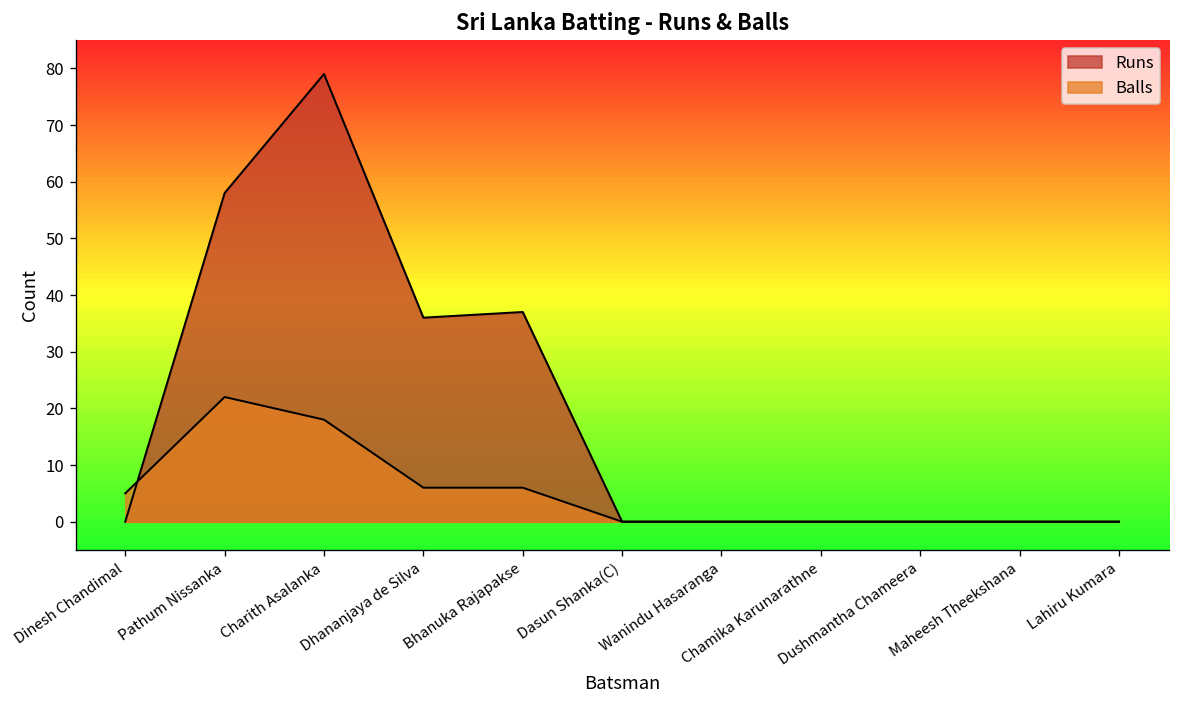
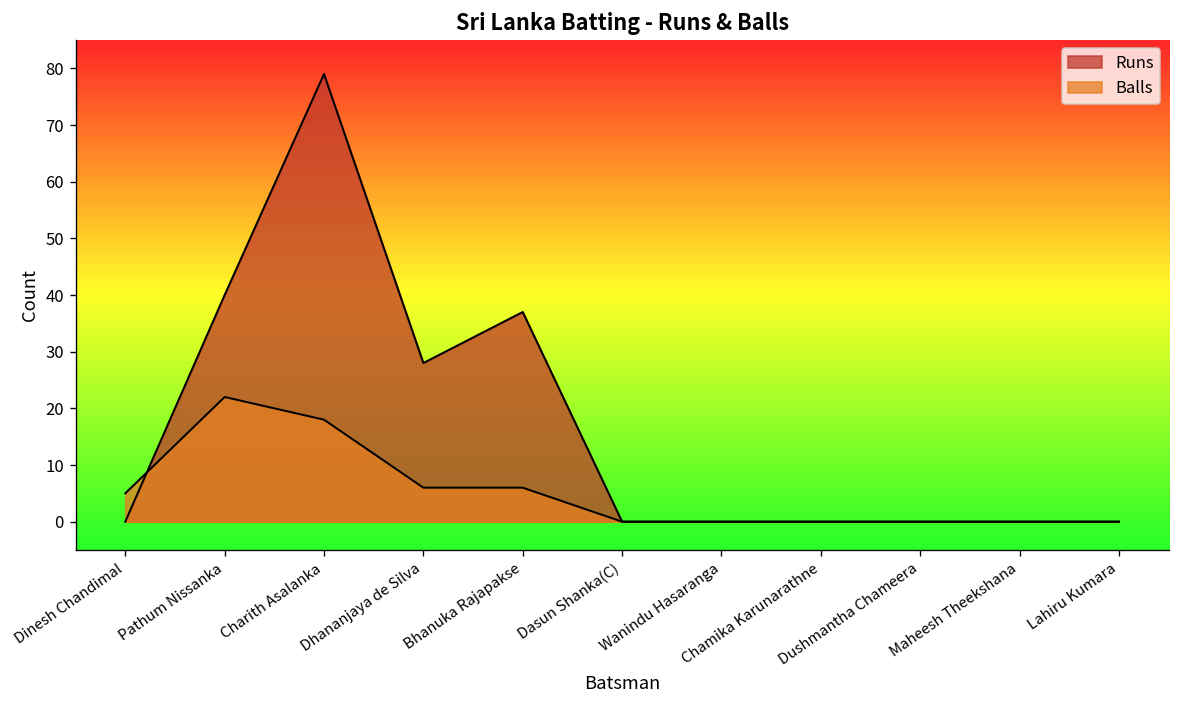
  {
    "Runs": {
      "Dinesh Chandimal": 0,
-     "Pathum Nissanka": 58,
+     "Pathum Nissanka": 40,
      "Charith Asalanka": 79,
-     "Dhananjaya de Silva": 36,
+     "Dhananjaya de Silva": 28,
      "Bhanuka Rajapakse": 37
    },
    "Balls": {
      "Dinesh Chandimal": 5,
      "Pathum Nissanka": 22,
      "Charith Asalanka": 18,
      "Dhananjaya de Silva": 6,
      "Bhanuka Rajapakse": 6
    }
  }
